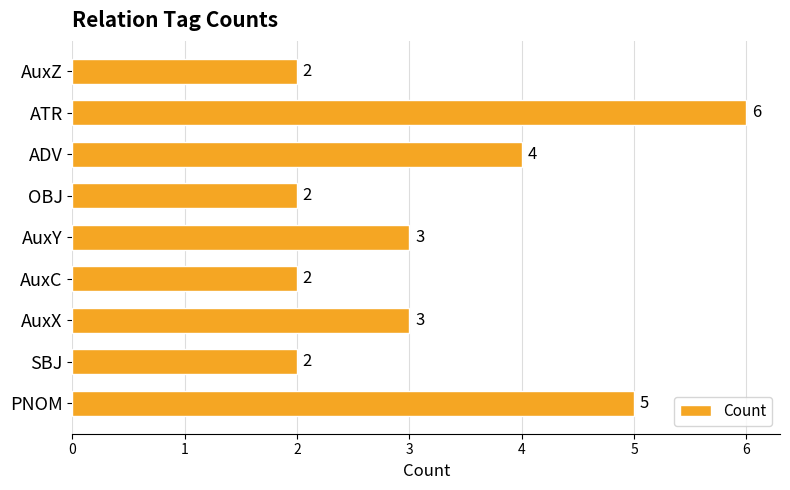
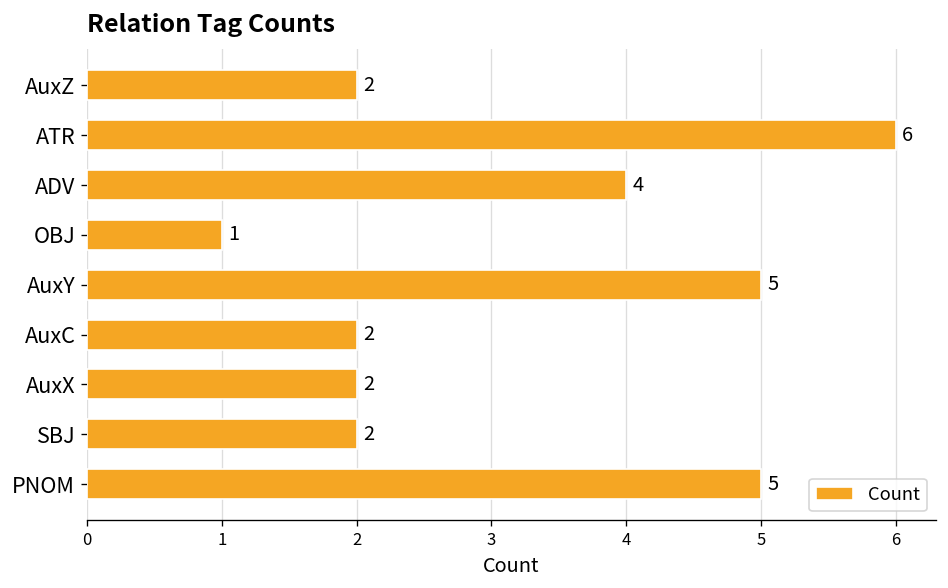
  {
    "AuxZ": 2,
    "ATR": 6,
    "ADV": 4,
-   "OBJ": 2,
-   "AuxY": 3,
+   "OBJ": 1,
+   "AuxY": 5,
    "AuxC": 2,
-   "AuxX": 3,
+   "AuxX": 2,
    "SBJ": 2,
    "PNOM": 5
  }
